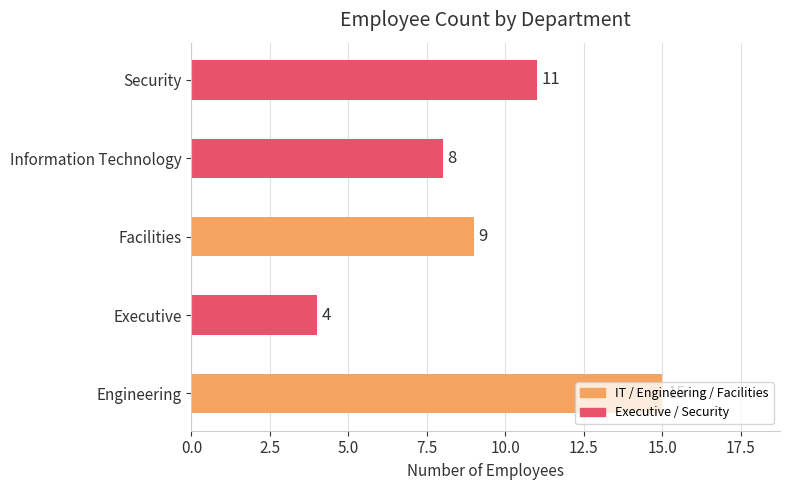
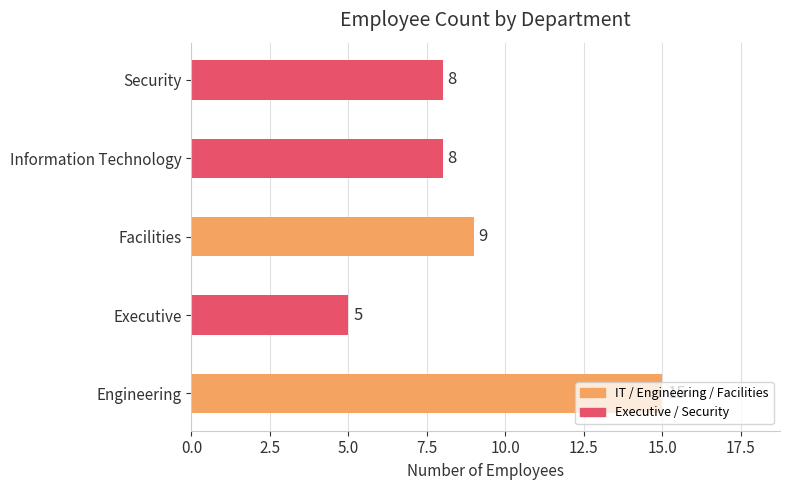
  {
-   "Security": 11,
+   "Security": 8,
    "Information Technology": 8,
    "Facilities": 9,
-   "Executive": 4
+   "Executive": 5
  }
